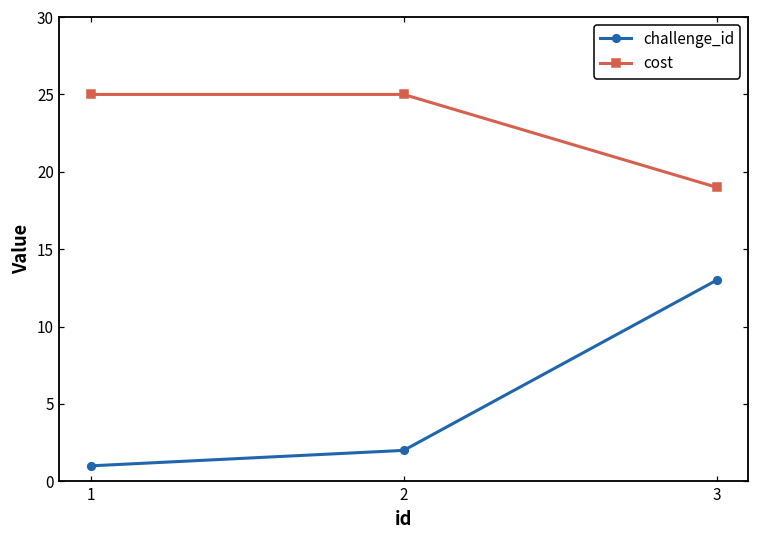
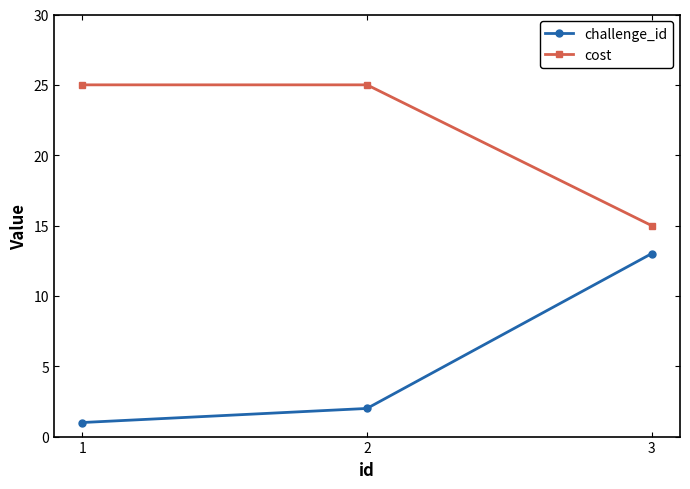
  {
    "challenge_id": {
      "1": 1,
      "2": 2,
      "3": 13
    },
    "cost": {
      "1": 25,
      "2": 25,
-     "3": 19
+     "3": 15
    }
  }
